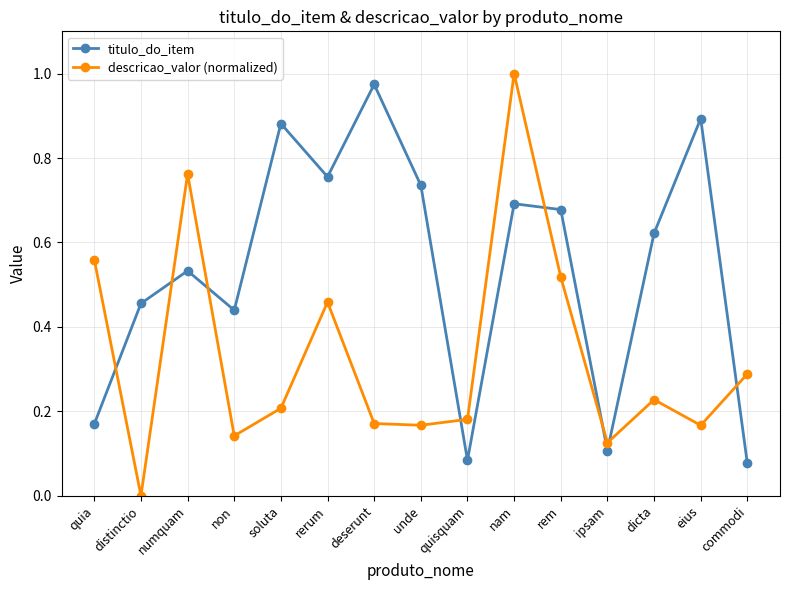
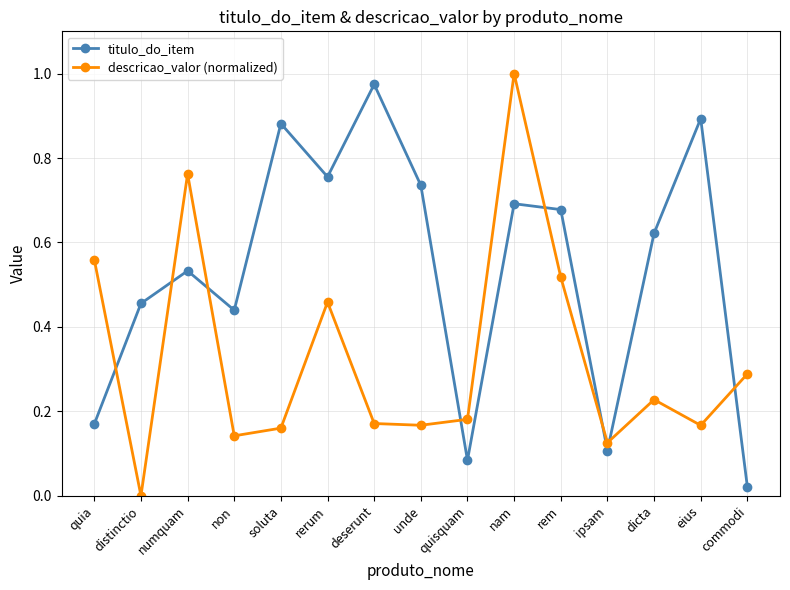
  {
    "titulo_do_item": {
      "quia": 0.17,
      "distinctio": 0.46,
      "numquam": 0.53,
      "non": 0.44,
      "soluta": 0.88,
      "rerum": 0.76,
      "deserunt": 0.97,
      "unde": 0.74,
      "quisquam": 0.08,
      "nam": 0.69,
      "rem": 0.68,
      "ipsam": 0.11,
      "dicta": 0.62,
      "eius": 0.89,
-     "commodi": 0.08
+     "commodi": 0.02
    },
    "descricao_valor (normalized)": {
      "quia": 0.56,
      "distinctio": 0.00,
      "numquam": 0.76,
      "non": 0.14,
-     "soluta": 0.21,
+     "soluta": 0.16,
      "rerum": 0.46,
      "deserunt": 0.17,
      "unde": 0.17,
      "quisquam": 0.18,
      "nam": 1.00,
      "rem": 0.52,
      "ipsam": 0.13,
      "dicta": 0.23,
      "eius": 0.17,
      "commodi": 0.29
    }
  }
